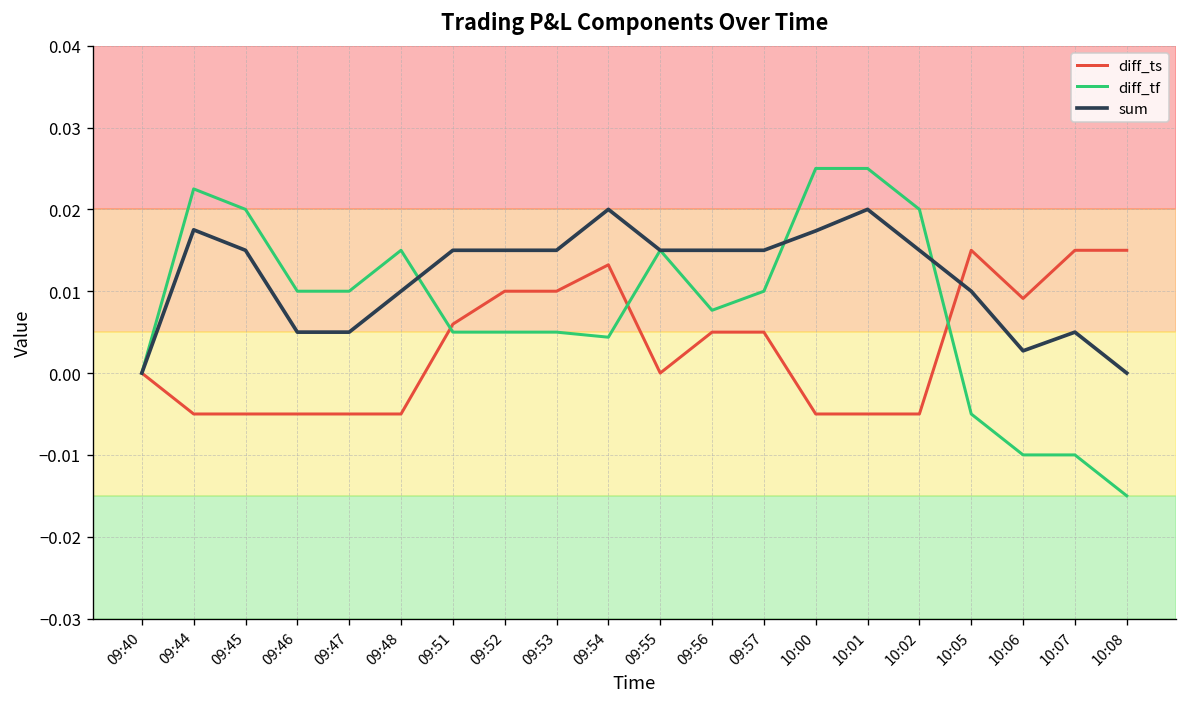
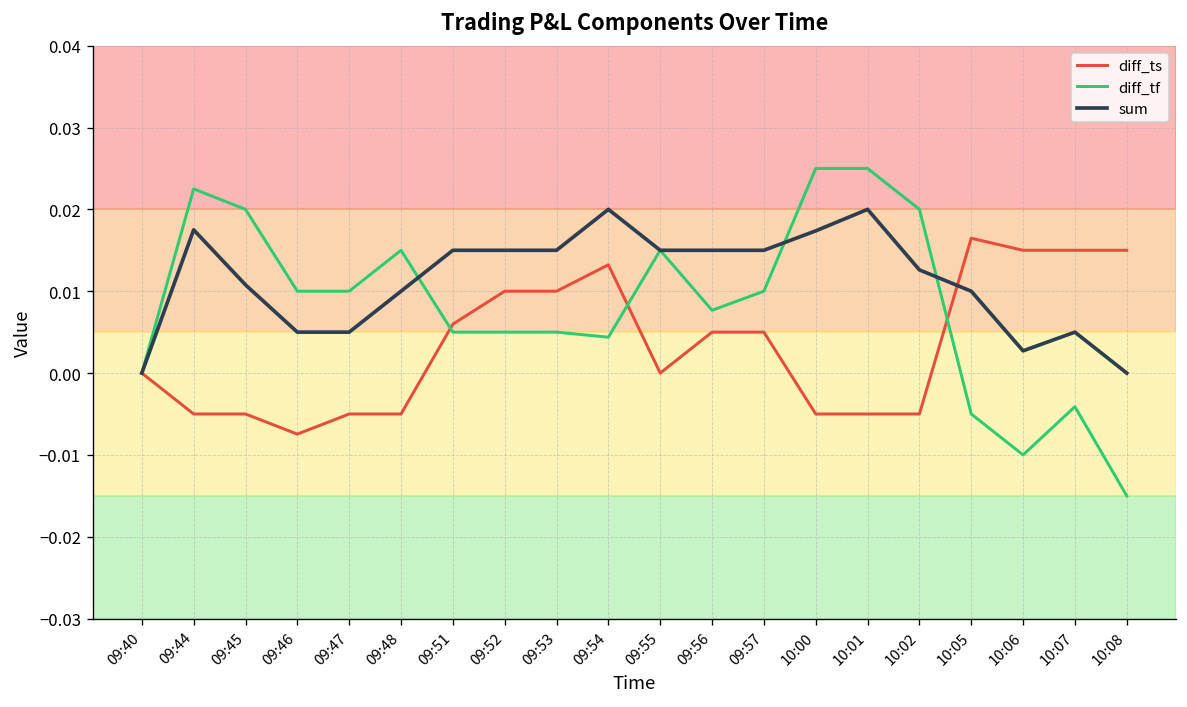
  {
    "diff_ts": {
      "09:44": -0.005,
      "09:45": -0.005,
-     "09:46": -0.005,
+     "09:46": -0.007,
      "09:47": -0.005,
      "09:48": -0.005,
      "09:51": 0.006,
      "09:52": 0.010,
      "09:53": 0.010,
      "09:54": 0.013,
      "09:55": 0.000,
      "09:56": 0.005,
      "09:57": 0.005,
      "10:00": -0.005,
      "10:01": -0.005,
      "10:02": -0.005,
-     "10:05": 0.015,
-     "10:06": 0.009,
+     "10:05": 0.016,
+     "10:06": 0.015,
      "10:07": 0.015,
      "10:08": 0.015
    },
    "diff_tf": {
      "09:44": 0.023,
      "09:45": 0.020,
      "09:46": 0.010,
      "09:47": 0.010,
      "09:48": 0.015,
      "09:51": 0.005,
      "09:52": 0.005,
      "09:53": 0.005,
      "09:54": 0.004,
      "09:56": 0.008,
      "09:57": 0.010,
      "10:00": 0.025,
      "10:01": 0.025,
      "10:02": 0.020,
      "10:05": -0.005,
      "10:06": -0.010,
-     "10:07": -0.010,
+     "10:07": -0.004,
      "10:08": -0.015
    },
    "sum": {
      "09:44": 0.017,
-     "09:45": 0.015,
+     "09:45": 0.011,
      "09:46": 0.005,
      "09:47": 0.005,
      "09:48": 0.010,
      "09:51": 0.015,
      "09:52": 0.015,
      "09:53": 0.015,
      "09:54": 0.020,
      "09:56": 0.015,
      "09:57": 0.015,
      "10:00": 0.017,
      "10:01": 0.020,
-     "10:02": 0.015,
+     "10:02": 0.013,
      "10:05": 0.010,
      "10:06": 0.003,
      "10:07": 0.005,
      "10:08": 0.000
    }
  }
